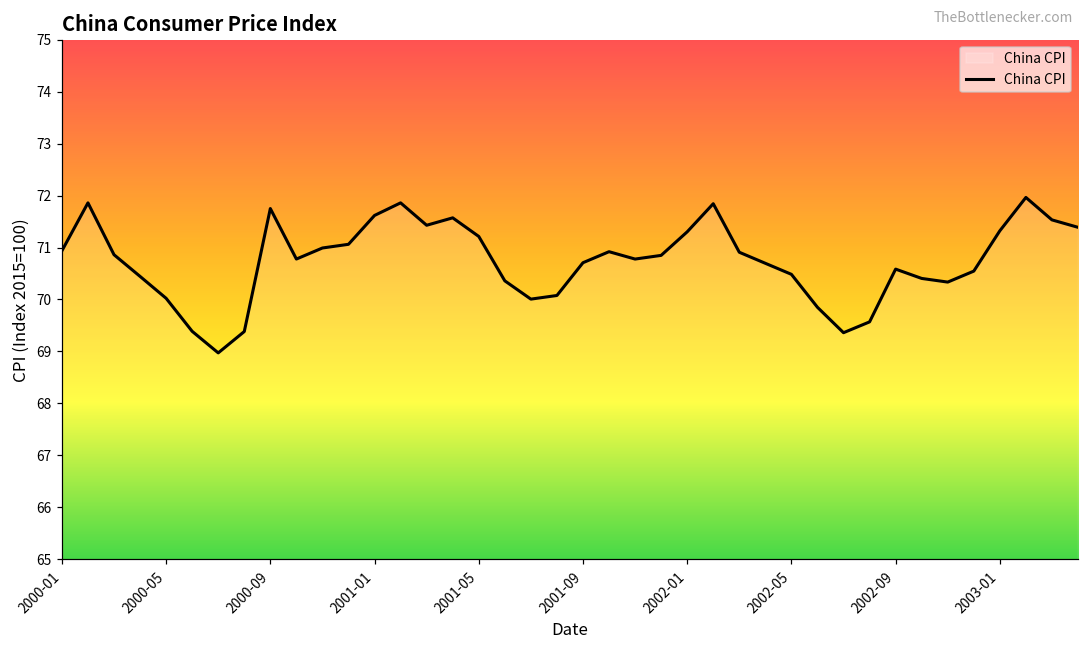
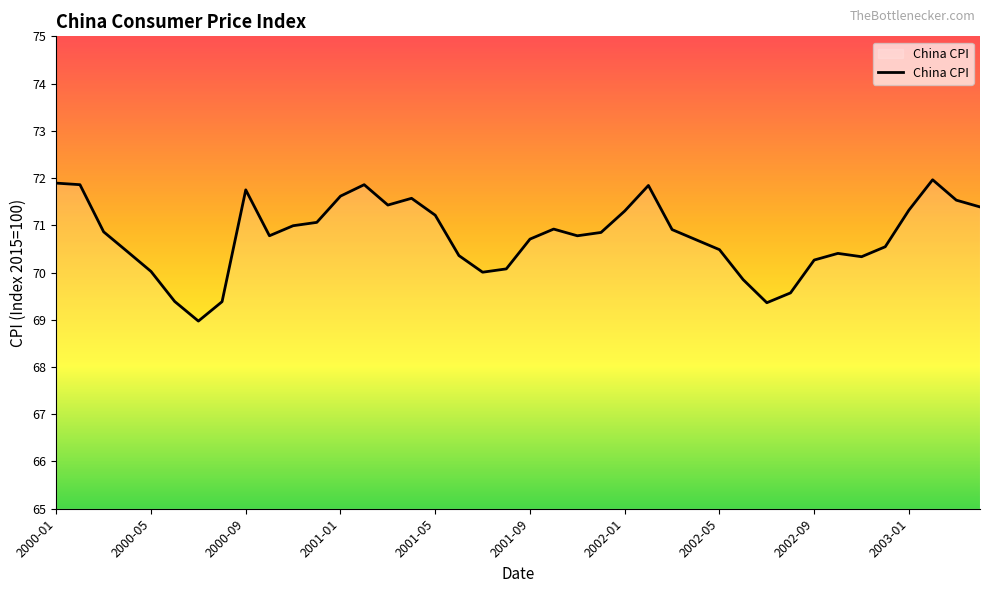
  {
-   "2000-01": 70.9,
+   "2000-01": 71.9,
    "2000-05": 70.0,
    "2000-09": 71.7,
    "2001-01": 71.6,
    "2001-05": 71.2,
    "2001-09": 70.7,
    "2002-01": 71.3,
    "2002-05": 70.5,
-   "2002-09": 70.6,
+   "2002-09": 70.3,
    "2003-01": 71.3
  }
